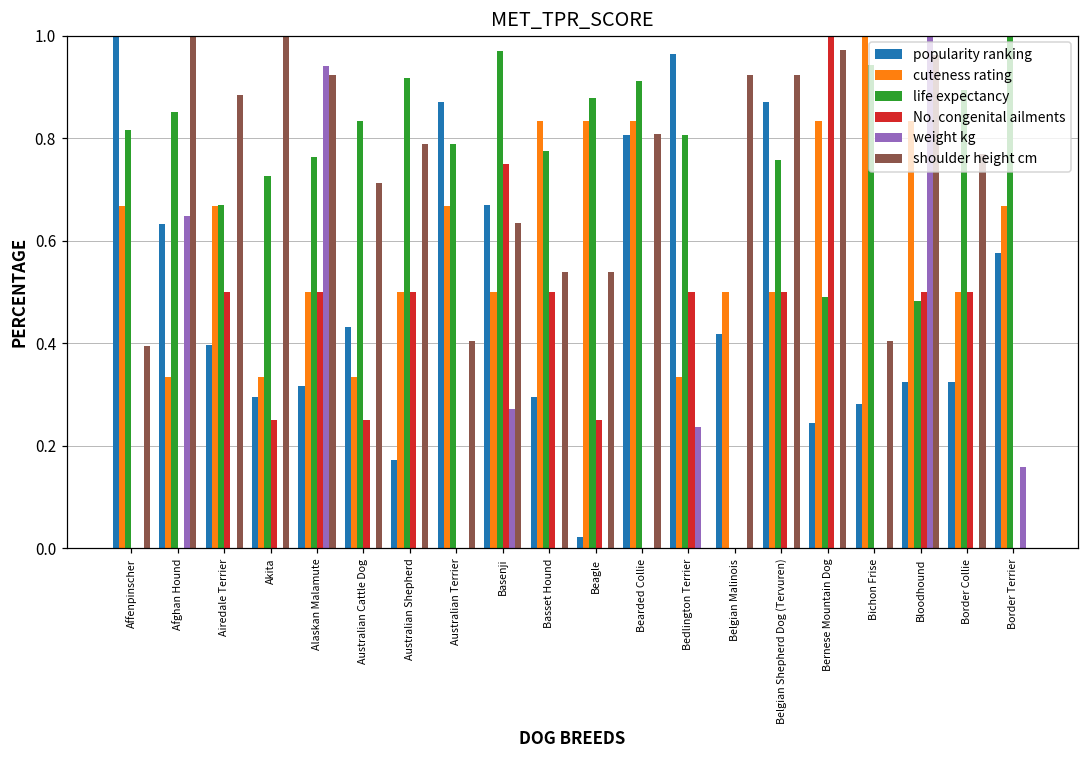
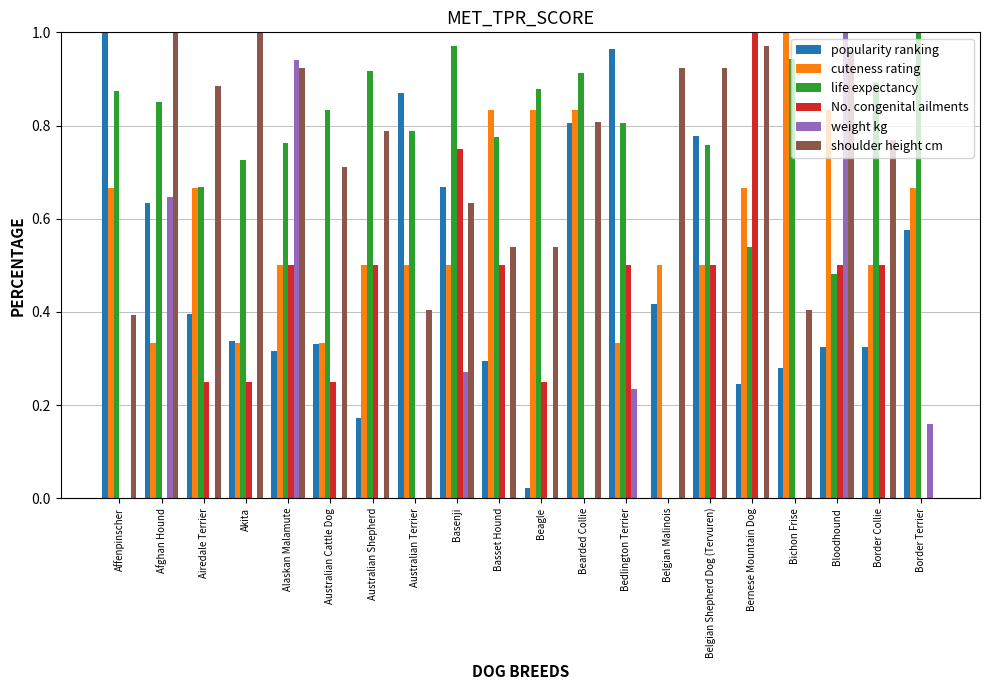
  {
    "popularity ranking": {
      "Affenpinscher": 1.00,
      "Afghan Hound": 0.63,
      "Airedale Terrier": 0.40,
-     "Akita": 0.29,
+     "Akita": 0.34,
      "Alaskan Malamute": 0.32,
-     "Australian Cattle Dog": 0.43,
+     "Australian Cattle Dog": 0.33,
      "Australian Shepherd": 0.17,
      "Australian Terrier": 0.87,
      "Basenji": 0.67,
      "Basset Hound": 0.29,
      "Beagle": 0.02,
      "Bearded Collie": 0.81,
      "Bedlington Terrier": 0.96,
      "Belgian Malinois": 0.42,
-     "Belgian Shepherd Dog (Tervuren)": 0.87,
+     "Belgian Shepherd Dog (Tervuren)": 0.78,
      "Bernese Mountain Dog": 0.24,
      "Bichon Frise": 0.28,
      "Bloodhound": 0.32,
      "Border Collie": 0.32,
      "Border Terrier": 0.58
    },
    "cuteness rating": {
      "Affenpinscher": 0.67,
      "Afghan Hound": 0.33,
      "Airedale Terrier": 0.67,
      "Akita": 0.33,
      "Alaskan Malamute": 0.50,
      "Australian Cattle Dog": 0.33,
      "Australian Shepherd": 0.50,
-     "Australian Terrier": 0.67,
+     "Australian Terrier": 0.50,
      "Basenji": 0.50,
      "Basset Hound": 0.83,
      "Beagle": 0.83,
      "Bearded Collie": 0.83,
      "Bedlington Terrier": 0.33,
      "Belgian Malinois": 0.50,
      "Belgian Shepherd Dog (Tervuren)": 0.50,
-     "Bernese Mountain Dog": 0.83,
+     "Bernese Mountain Dog": 0.67,
      "Bichon Frise": 1.00,
      "Border Collie": 0.50,
      "Border Terrier": 0.67
    },
    "life expectancy": {
-     "Affenpinscher": 0.82,
+     "Affenpinscher": 0.87,
      "Afghan Hound": 0.85,
      "Airedale Terrier": 0.67,
      "Akita": 0.73,
      "Alaskan Malamute": 0.76,
      "Australian Cattle Dog": 0.83,
      "Australian Shepherd": 0.92,
      "Australian Terrier": 0.79,
      "Basenji": 0.97,
      "Basset Hound": 0.78,
      "Beagle": 0.88,
      "Bearded Collie": 0.91,
      "Bedlington Terrier": 0.81,
      "Belgian Malinois": 0.00,
      "Belgian Shepherd Dog (Tervuren)": 0.76,
-     "Bernese Mountain Dog": 0.49,
+     "Bernese Mountain Dog": 0.54,
      "Bloodhound": 0.48,
      "Border Terrier": 1.00
    },
    "No. congenital ailments": {
      "Affenpinscher": 0.00,
      "Afghan Hound": 0.00,
-     "Airedale Terrier": 0.50,
+     "Airedale Terrier": 0.25,
      "Akita": 0.25,
      "Alaskan Malamute": 0.50,
      "Australian Cattle Dog": 0.25,
      "Australian Shepherd": 0.50,
      "Australian Terrier": 0.00,
      "Basenji": 0.75,
      "Basset Hound": 0.50,
      "Beagle": 0.25,
      "Bearded Collie": 0.00,
      "Bedlington Terrier": 0.50,
      "Belgian Malinois": 0.00,
      "Belgian Shepherd Dog (Tervuren)": 0.50,
      "Bernese Mountain Dog": 1.00,
      "Bichon Frise": 0.00,
      "Bloodhound": 0.50,
      "Border Collie": 0.50,
      "Border Terrier": 0.00
    },
    "weight kg": {
      "Affenpinscher": 0.00,
      "Afghan Hound": 0.65,
      "Airedale Terrier": 0.00,
      "Akita": 0.00,
      "Alaskan Malamute": 0.94,
      "Australian Cattle Dog": 0.00,
      "Australian Shepherd": 0.00,
      "Australian Terrier": 0.00,
      "Basenji": 0.27,
      "Basset Hound": 0.00,
      "Beagle": 0.00,
      "Bearded Collie": 0.00,
      "Bedlington Terrier": 0.24,
      "Belgian Malinois": 0.00,
      "Belgian Shepherd Dog (Tervuren)": 0.00,
      "Bernese Mountain Dog": 0.00,
      "Bichon Frise": 0.00,
      "Bloodhound": 1.00,
      "Border Collie": 0.00,
      "Border Terrier": 0.16
    },
    "shoulder height cm": {
      "Affenpinscher": 0.39,
      "Afghan Hound": 1.00,
      "Airedale Terrier": 0.88,
      "Akita": 1.00,
      "Alaskan Malamute": 0.92,
      "Australian Cattle Dog": 0.71,
      "Australian Shepherd": 0.79,
      "Australian Terrier": 0.40,
      "Basenji": 0.63,
      "Basset Hound": 0.54,
      "Beagle": 0.54,
      "Bearded Collie": 0.81,
      "Bedlington Terrier": 0.00,
      "Belgian Malinois": 0.92,
      "Belgian Shepherd Dog (Tervuren)": 0.92,
      "Bernese Mountain Dog": 0.97,
      "Bichon Frise": 0.40,
      "Border Terrier": 0.00
    }
  }
